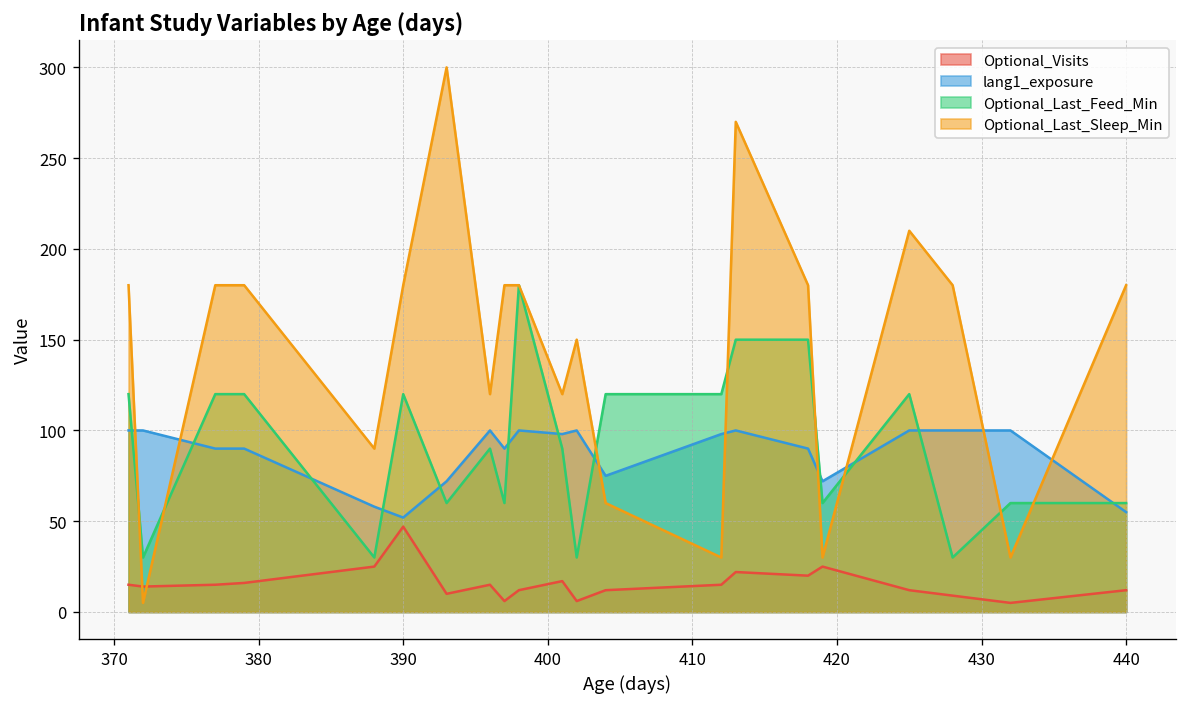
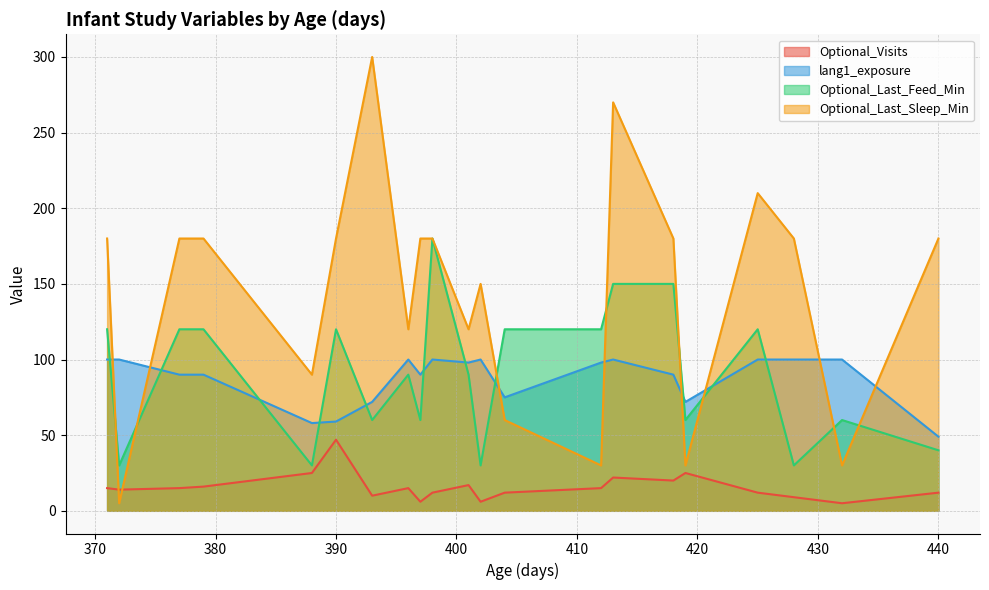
  {
    "Optional_Visits": {
      "390": 47,
      "440": 12
    },
    "lang1_exposure": {
-     "390": 52,
-     "440": 55
+     "390": 59,
+     "440": 49
    },
    "Optional_Last_Feed_Min": {
      "390": 120,
-     "440": 60
+     "440": 40
    },
    "Optional_Last_Sleep_Min": {
      "390": 180,
      "440": 180
    }
  }
